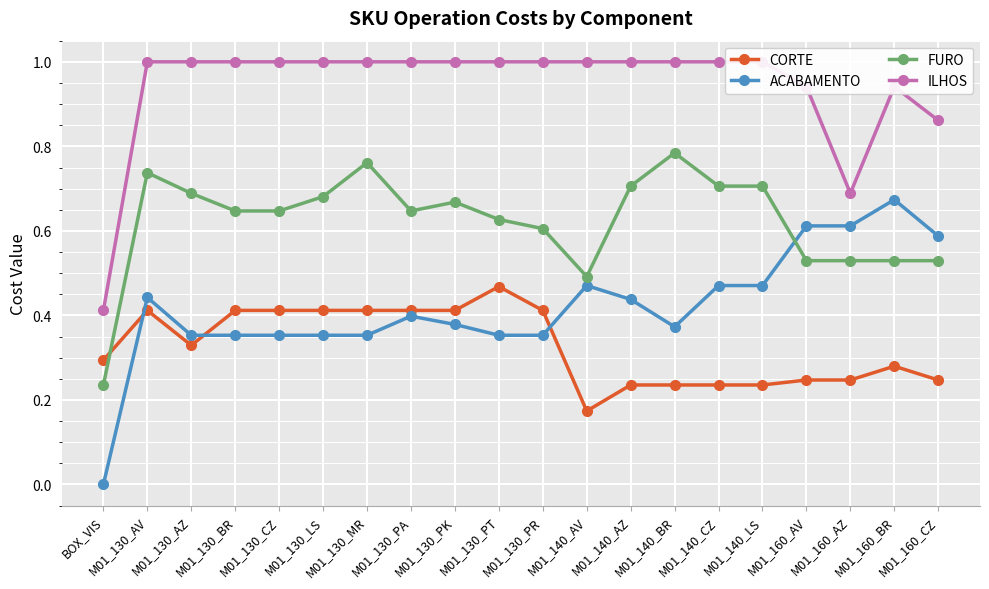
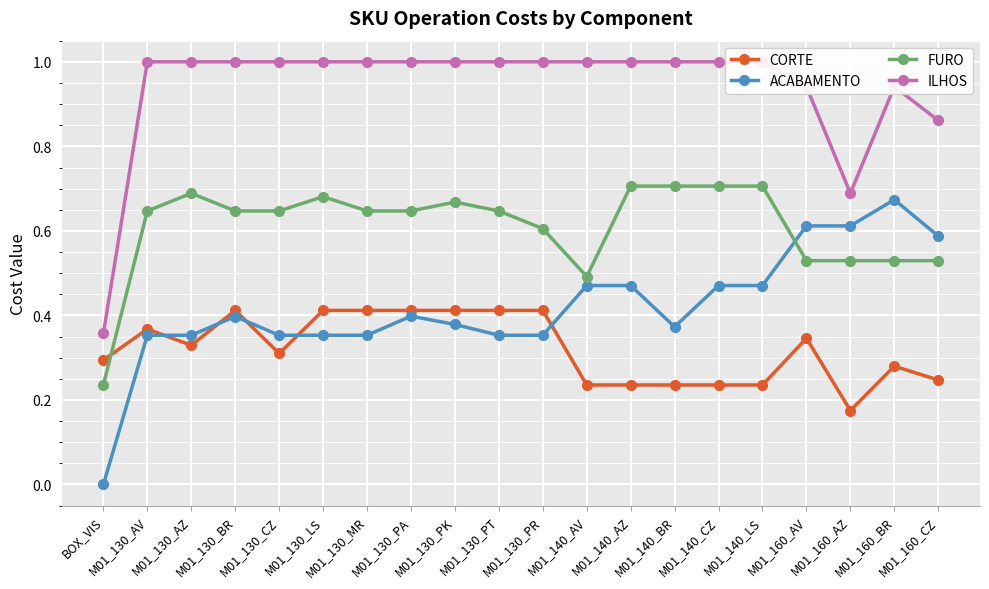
  {
    "CORTE": {
      "BOX_VIS": 0.29,
-     "M01_130_AV": 0.41,
+     "M01_130_AV": 0.37,
      "M01_130_AZ": 0.33,
      "M01_130_BR": 0.41,
-     "M01_130_CZ": 0.41,
+     "M01_130_CZ": 0.31,
      "M01_130_LS": 0.41,
      "M01_130_MR": 0.41,
      "M01_130_PA": 0.41,
      "M01_130_PK": 0.41,
-     "M01_130_PT": 0.47,
+     "M01_130_PT": 0.41,
      "M01_130_PR": 0.41,
-     "M01_140_AV": 0.17,
+     "M01_140_AV": 0.24,
      "M01_140_AZ": 0.24,
      "M01_140_BR": 0.24,
      "M01_140_CZ": 0.24,
      "M01_140_LS": 0.24,
-     "M01_160_AV": 0.25,
-     "M01_160_AZ": 0.25,
+     "M01_160_AV": 0.35,
+     "M01_160_AZ": 0.17,
      "M01_160_BR": 0.28,
      "M01_160_CZ": 0.25
    },
    "ACABAMENTO": {
      "BOX_VIS": 0.00,
-     "M01_130_AV": 0.44,
+     "M01_130_AV": 0.35,
      "M01_130_AZ": 0.35,
-     "M01_130_BR": 0.35,
+     "M01_130_BR": 0.40,
      "M01_130_CZ": 0.35,
      "M01_130_LS": 0.35,
      "M01_130_MR": 0.35,
      "M01_130_PA": 0.40,
      "M01_130_PK": 0.38,
      "M01_130_PT": 0.35,
      "M01_130_PR": 0.35,
      "M01_140_AV": 0.47,
-     "M01_140_AZ": 0.44,
+     "M01_140_AZ": 0.47,
      "M01_140_BR": 0.37,
      "M01_140_CZ": 0.47,
      "M01_140_LS": 0.47,
      "M01_160_AV": 0.61,
      "M01_160_AZ": 0.61,
      "M01_160_BR": 0.67,
      "M01_160_CZ": 0.59
    },
    "FURO": {
      "BOX_VIS": 0.24,
-     "M01_130_AV": 0.74,
+     "M01_130_AV": 0.65,
      "M01_130_AZ": 0.69,
      "M01_130_BR": 0.65,
      "M01_130_CZ": 0.65,
      "M01_130_LS": 0.68,
-     "M01_130_MR": 0.76,
+     "M01_130_MR": 0.65,
      "M01_130_PA": 0.65,
      "M01_130_PK": 0.67,
-     "M01_130_PT": 0.63,
+     "M01_130_PT": 0.65,
      "M01_130_PR": 0.61,
      "M01_140_AV": 0.49,
      "M01_140_AZ": 0.71,
-     "M01_140_BR": 0.78,
+     "M01_140_BR": 0.71,
      "M01_140_CZ": 0.71,
      "M01_140_LS": 0.71,
      "M01_160_AV": 0.53,
      "M01_160_AZ": 0.53,
      "M01_160_BR": 0.53,
      "M01_160_CZ": 0.53
    },
    "ILHOS": {
-     "BOX_VIS": 0.41,
+     "BOX_VIS": 0.36,
      "M01_130_AV": 1.00,
      "M01_130_AZ": 1.00,
      "M01_130_BR": 1.00,
      "M01_130_CZ": 1.00,
      "M01_130_LS": 1.00,
      "M01_130_MR": 1.00,
      "M01_130_PA": 1.00,
      "M01_130_PK": 1.00,
      "M01_130_PT": 1.00,
      "M01_130_PR": 1.00,
      "M01_140_AV": 1.00,
      "M01_140_AZ": 1.00,
      "M01_140_BR": 1.00,
      "M01_140_CZ": 1.00,
      "M01_160_AZ": 0.69,
      "M01_160_CZ": 0.86
    }
  }
